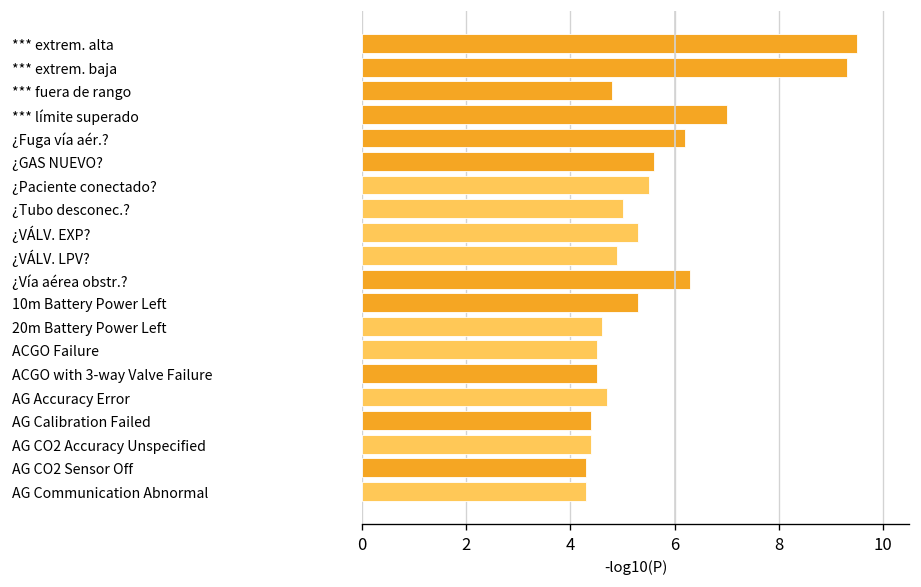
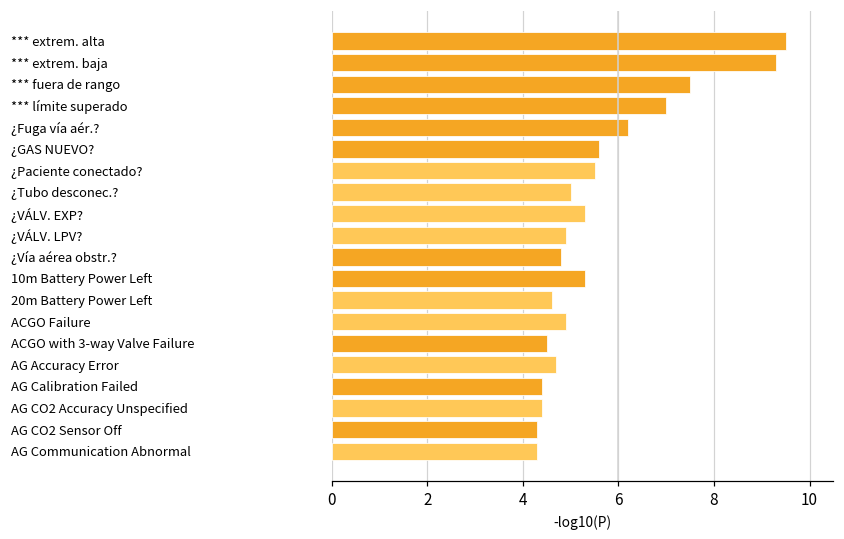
  {
    "*** extrem. alta": 9.5,
    "*** extrem. baja": 9.3,
-   "*** fuera de rango": 4.8,
+   "*** fuera de rango": 7.5,
    "*** límite superado": 7.0,
    "¿Fuga vía aér.?": 6.2,
    "¿GAS NUEVO?": 5.6,
    "¿Paciente conectado?": 5.5,
    "¿Tubo desconec.?": 5.0,
    "¿VÁLV. EXP?": 5.3,
    "¿VÁLV. LPV?": 4.9,
-   "¿Vía aérea obstr.?": 6.3,
+   "¿Vía aérea obstr.?": 4.8,
    "10m Battery Power Left": 5.3,
    "20m Battery Power Left": 4.6,
-   "ACGO Failure": 4.5,
+   "ACGO Failure": 4.9,
    "ACGO with 3-way Valve Failure": 4.5,
    "AG Accuracy Error": 4.7,
    "AG Calibration Failed": 4.4,
    "AG CO2 Accuracy Unspecified": 4.4,
    "AG CO2 Sensor Off": 4.3,
    "AG Communication Abnormal": 4.3
  }
